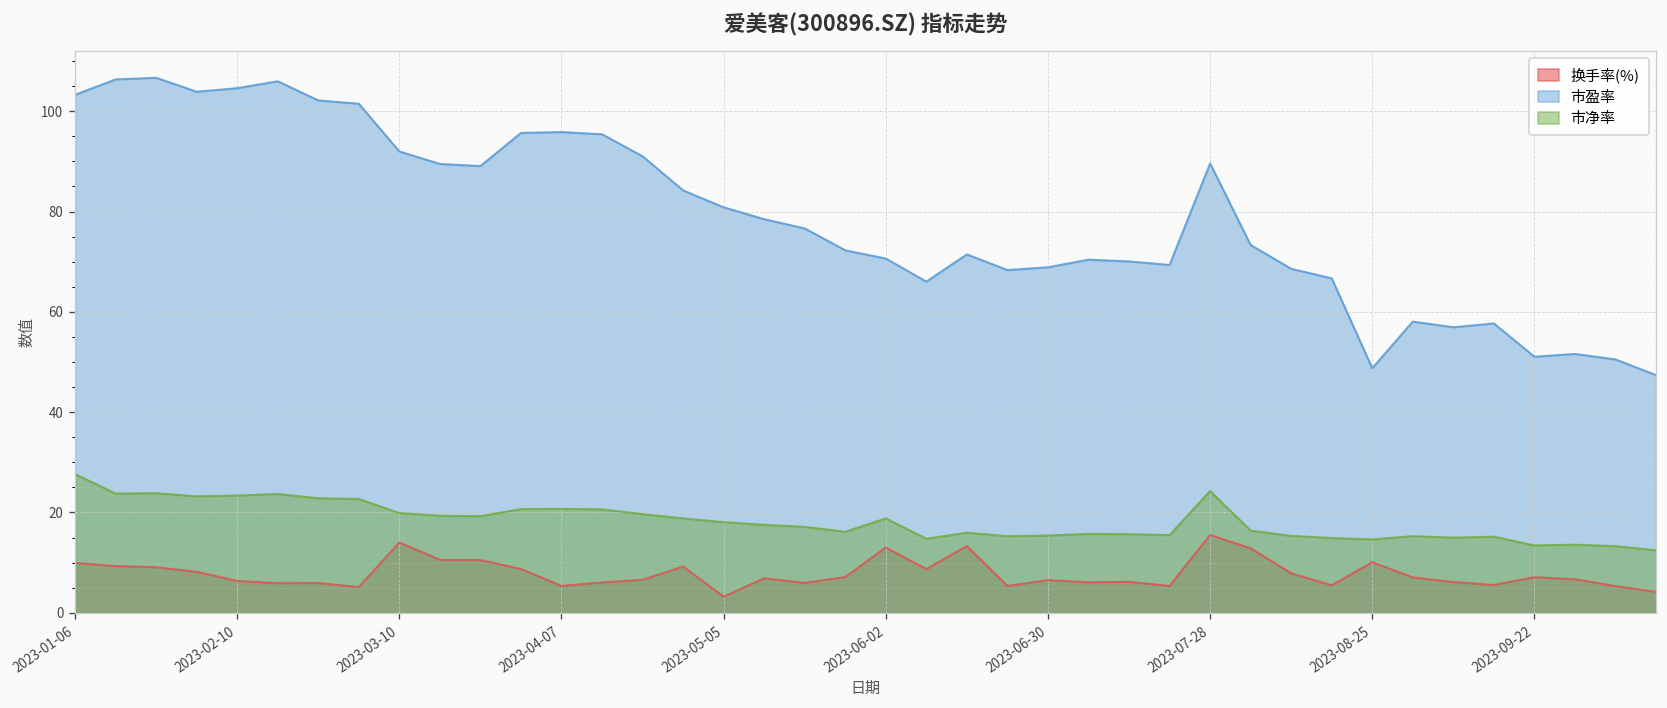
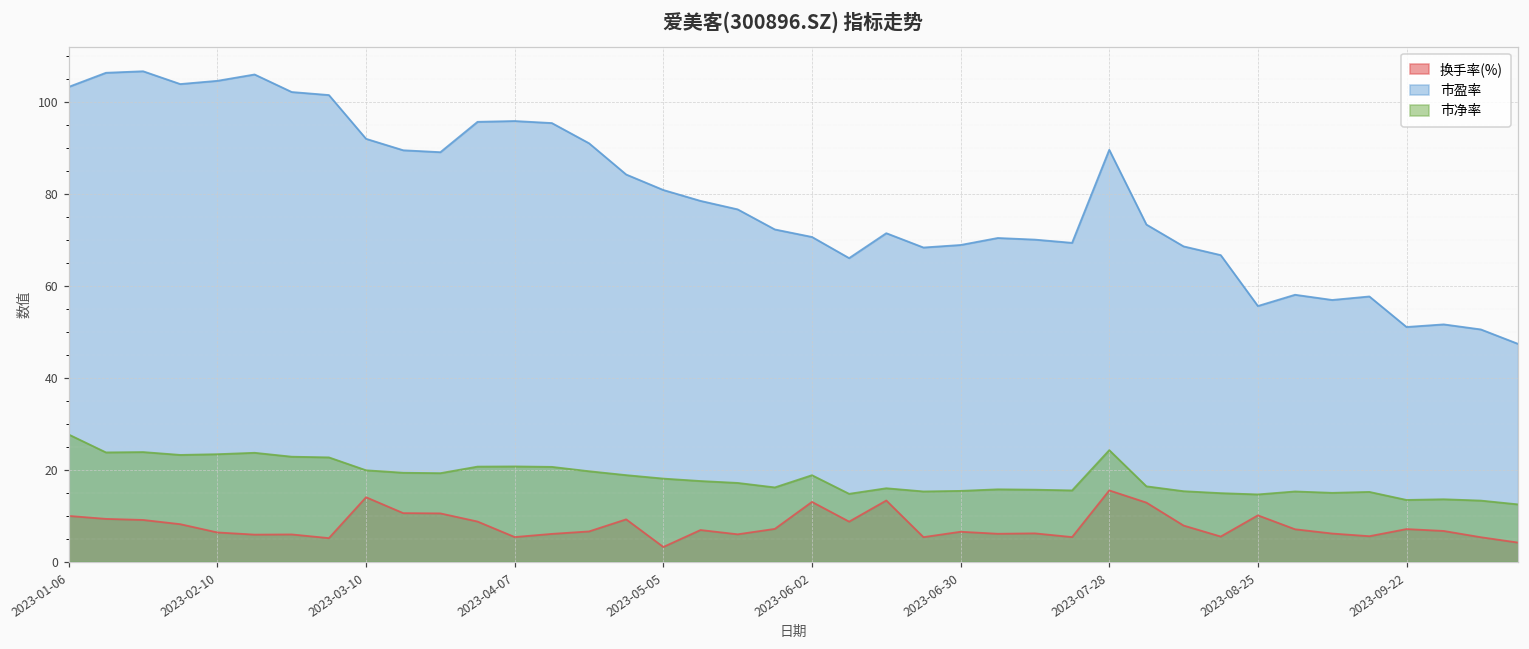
  {
    "换手率(%)": {
      "2023-01-06": 10,
      "2023-02-10": 6,
      "2023-03-10": 14,
      "2023-04-07": 5,
      "2023-05-05": 3,
      "2023-06-02": 13,
      "2023-06-30": 7,
      "2023-07-28": 16,
      "2023-08-25": 10,
      "2023-09-22": 7
    },
    "市盈率": {
      "2023-01-06": 103,
      "2023-02-10": 105,
      "2023-03-10": 92,
      "2023-04-07": 96,
      "2023-05-05": 81,
      "2023-06-02": 71,
      "2023-06-30": 69,
      "2023-07-28": 90,
-     "2023-08-25": 49,
+     "2023-08-25": 56,
      "2023-09-22": 51
    },
    "市净率": {
      "2023-01-06": 28,
      "2023-02-10": 23,
      "2023-03-10": 20,
      "2023-04-07": 21,
      "2023-05-05": 18,
      "2023-06-02": 19,
      "2023-06-30": 15,
      "2023-07-28": 24,
      "2023-08-25": 15,
      "2023-09-22": 13
    }
  }
